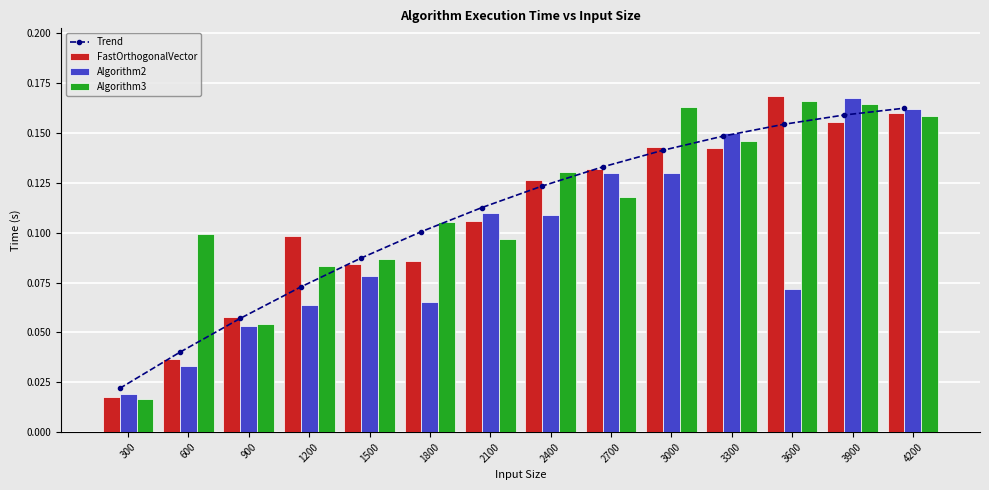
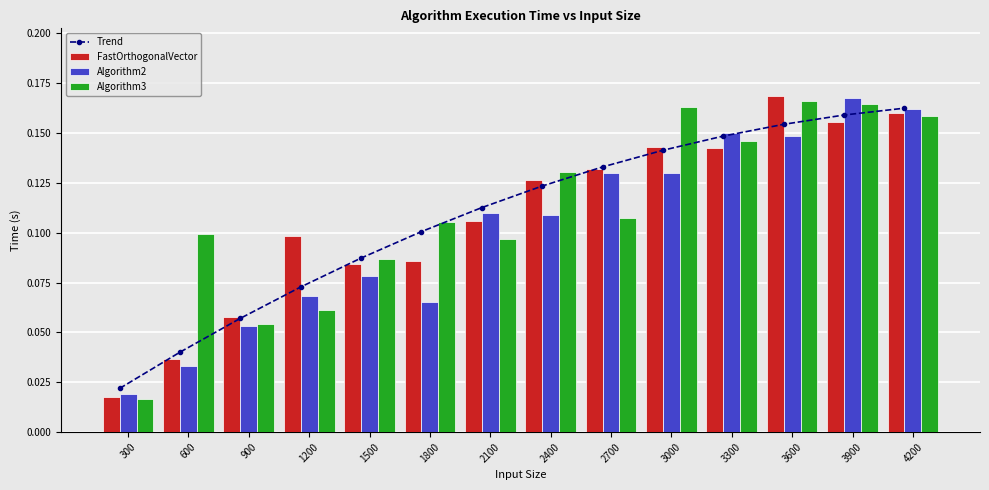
  {
    "FastOrthogonalVector": {
      "300": 0.018,
      "600": 0.036,
      "900": 0.058,
      "1200": 0.098,
      "1500": 0.084,
      "1800": 0.086,
      "2100": 0.106,
      "2400": 0.127,
      "2700": 0.132,
      "3000": 0.143,
      "3300": 0.143,
      "3600": 0.169,
      "3900": 0.155,
      "4200": 0.160
    },
    "Algorithm2": {
      "300": 0.019,
      "600": 0.033,
      "900": 0.053,
-     "1200": 0.064,
+     "1200": 0.068,
      "1500": 0.078,
      "1800": 0.065,
      "2100": 0.110,
      "2400": 0.109,
      "2700": 0.130,
      "3000": 0.130,
      "3300": 0.150,
-     "3600": 0.072,
+     "3600": 0.149,
      "3900": 0.168,
      "4200": 0.162
    },
    "Algorithm3": {
      "300": 0.017,
      "600": 0.099,
      "900": 0.054,
-     "1200": 0.083,
+     "1200": 0.061,
      "1500": 0.087,
      "1800": 0.105,
      "2100": 0.097,
      "2400": 0.131,
-     "2700": 0.118,
+     "2700": 0.107,
      "3000": 0.163,
      "3300": 0.146,
      "3600": 0.166,
      "3900": 0.165,
      "4200": 0.158
    }
  }
